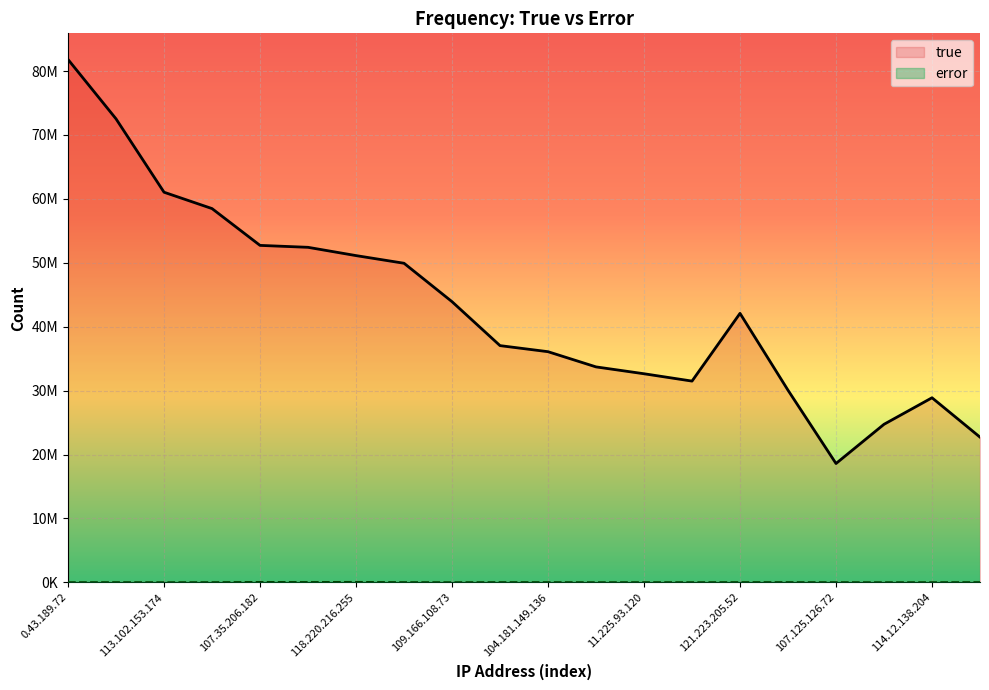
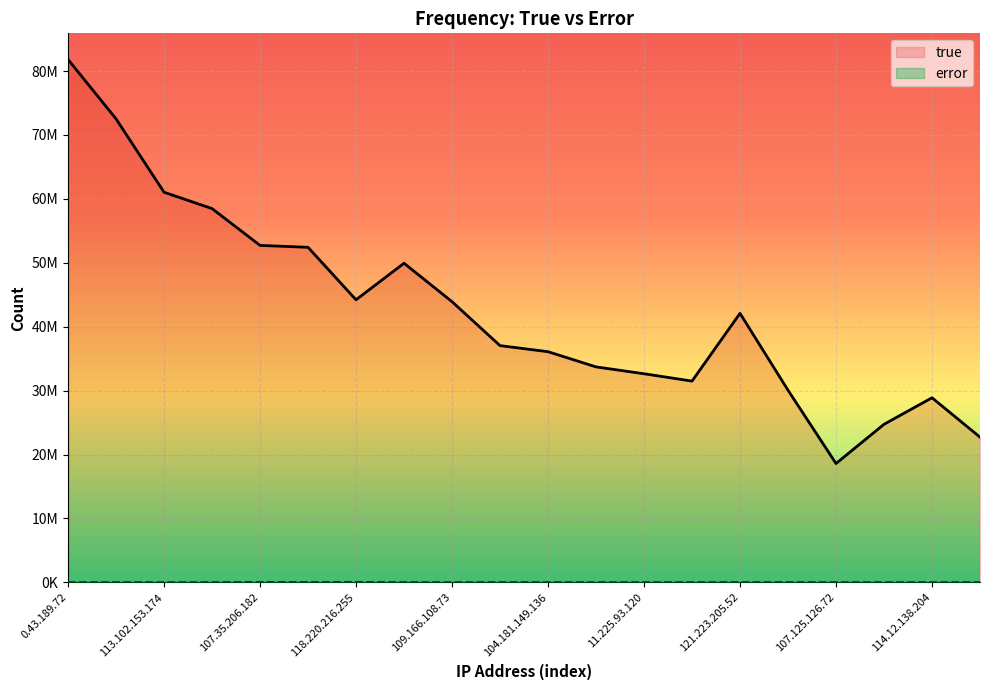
  {
    "true": {
      "0.43.189.72": 82000000,
-     "118.220.216.255": 51000000,
+     "118.220.216.255": 44000000,
      "121.223.205.52": 42000000,
      "107.125.126.72": 19000000,
      "114.12.138.204": 29000000
    },
    "error": {
      "0.43.189.72": 0,
      "118.220.216.255": 0,
      "121.223.205.52": 0,
      "107.125.126.72": 0,
      "114.12.138.204": 0
    }
  }
